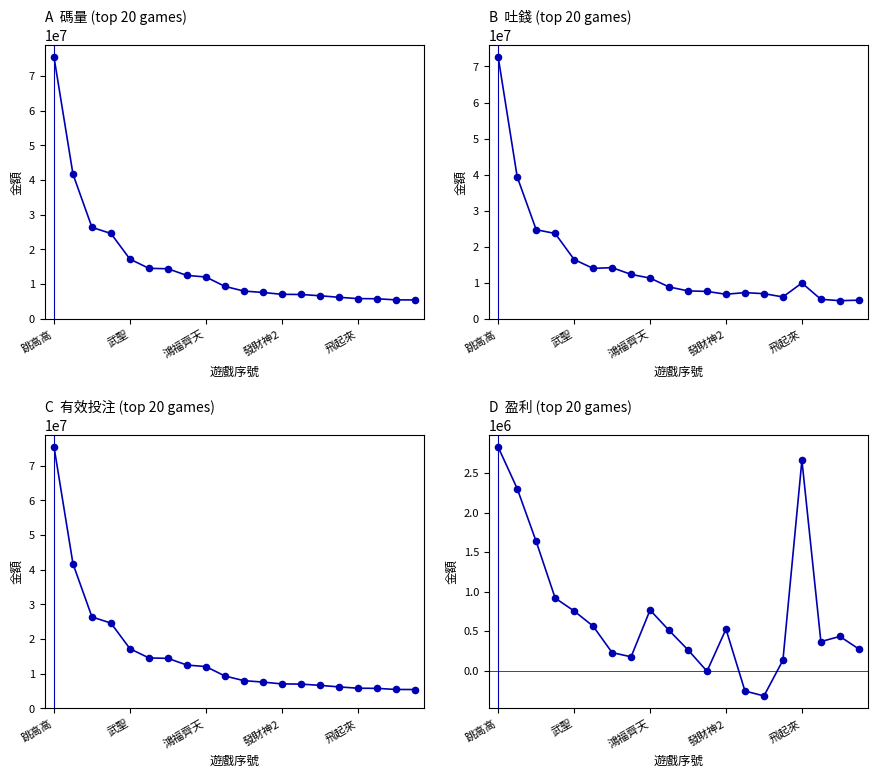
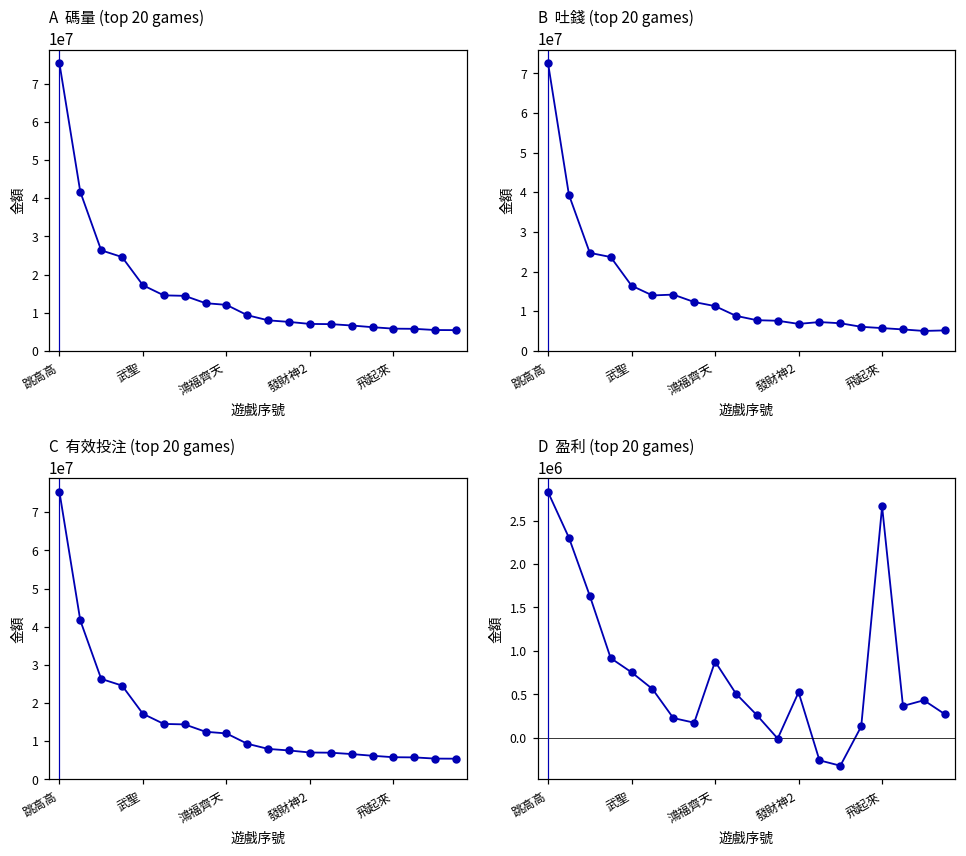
  {
    "A 碼量 (top 20 games)": {
      "跳高高": 75000000,
      "武聖": 17000000,
      "鴻福齊天": 12000000,
      "發財神2": 7000000,
      "飛起來": 6000000
    },
    "B 吐錢 (top 20 games)": {
      "跳高高": 73000000,
      "武聖": 16000000,
      "鴻福齊天": 11000000,
      "發財神2": 7000000,
-     "飛起來": 10000000
+     "飛起來": 6000000
    },
    "C 有效投注 (top 20 games)": {
      "跳高高": 75000000,
      "武聖": 17000000,
      "鴻福齊天": 12000000,
      "發財神2": 7000000,
      "飛起來": 6000000
    },
    "D 盈利 (top 20 games)": {
      "跳高高": 2800000,
      "武聖": 800000,
-     "鴻福齊天": 800000,
+     "鴻福齊天": 900000,
      "發財神2": 500000,
      "飛起來": 2700000
    }
  }
